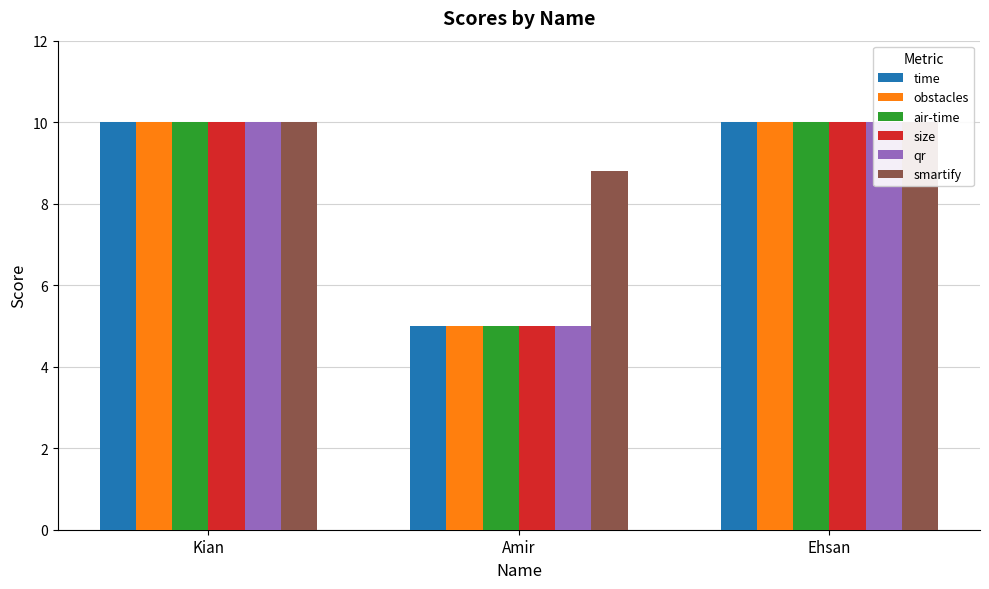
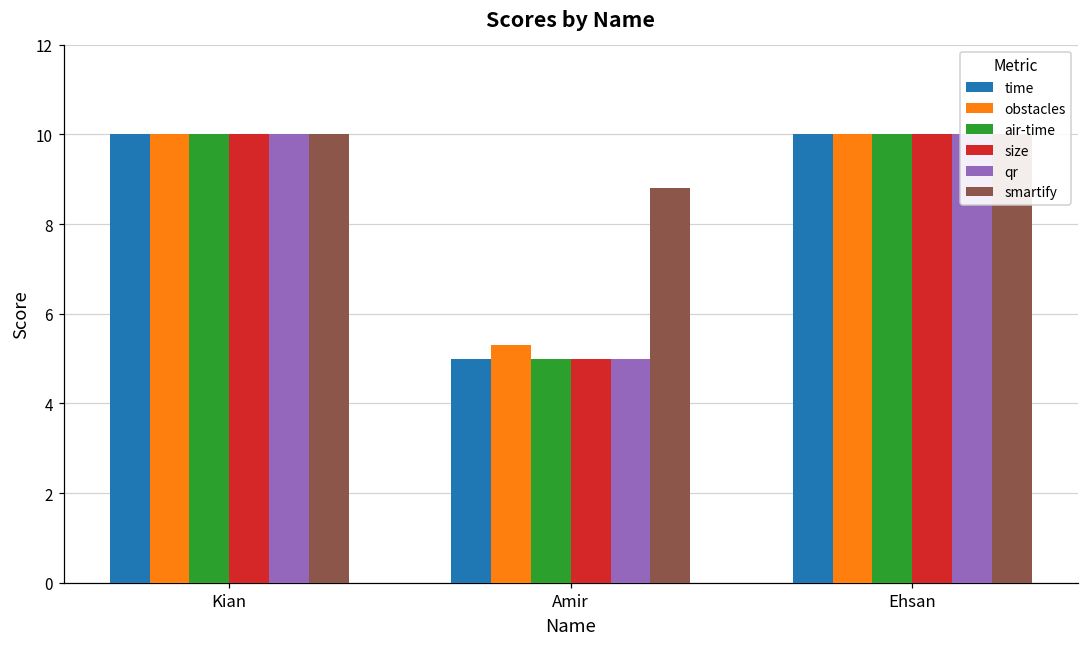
  {
    "time": {
      "Kian": 10.0,
      "Amir": 5.0,
      "Ehsan": 10.0
    },
    "obstacles": {
      "Kian": 10.0,
-     "Amir": 5.0,
+     "Amir": 5.3,
      "Ehsan": 10.0
    },
    "air-time": {
      "Kian": 10.0,
      "Amir": 5.0,
      "Ehsan": 10.0
    },
    "size": {
      "Kian": 10.0,
      "Amir": 5.0,
      "Ehsan": 10.0
    },
    "qr": {
      "Kian": 10.0,
      "Amir": 5.0
    },
    "smartify": {
      "Kian": 10.0,
      "Amir": 8.8
    }
  }
